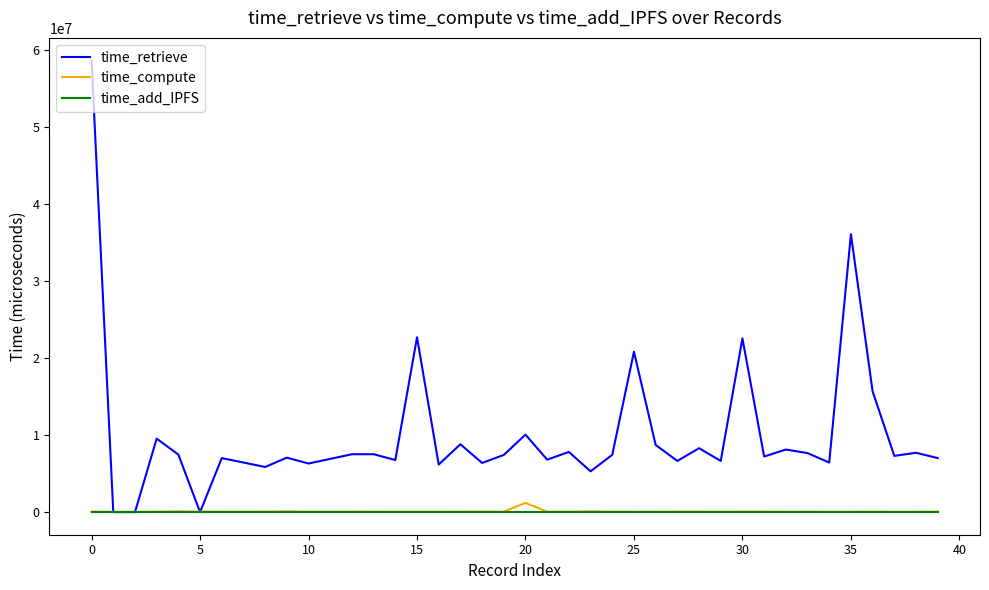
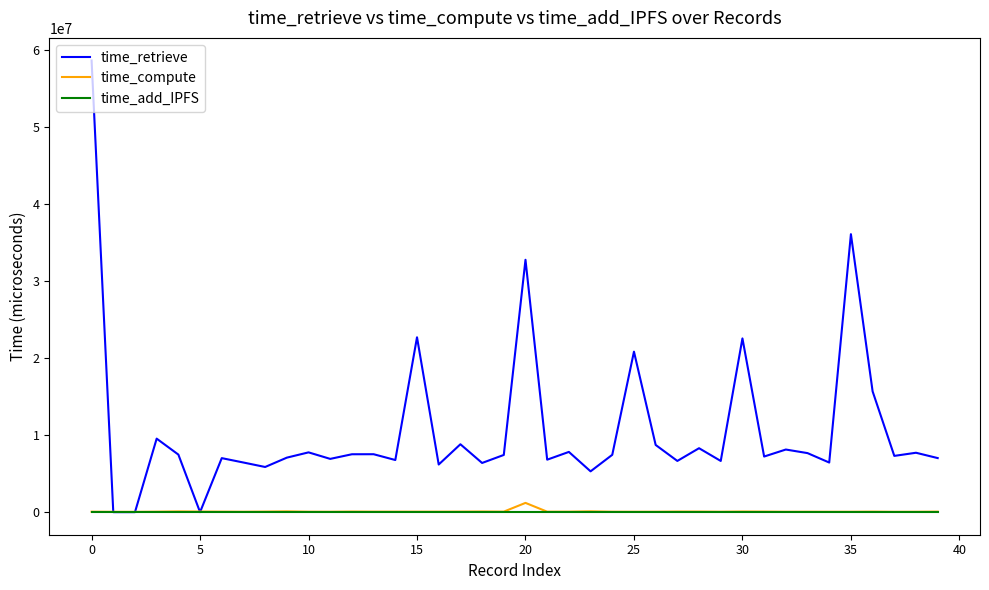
  {
    "time_retrieve": {
-     "10": 6000000,
+     "10": 8000000,
      "15": 23000000,
-     "20": 10000000,
+     "20": 33000000,
      "25": 21000000,
      "30": 23000000,
      "35": 36000000
    },
    "time_compute": {
      "20": 1000000
    },
    "time_add_IPFS": {
      "20": 0
    }
  }
